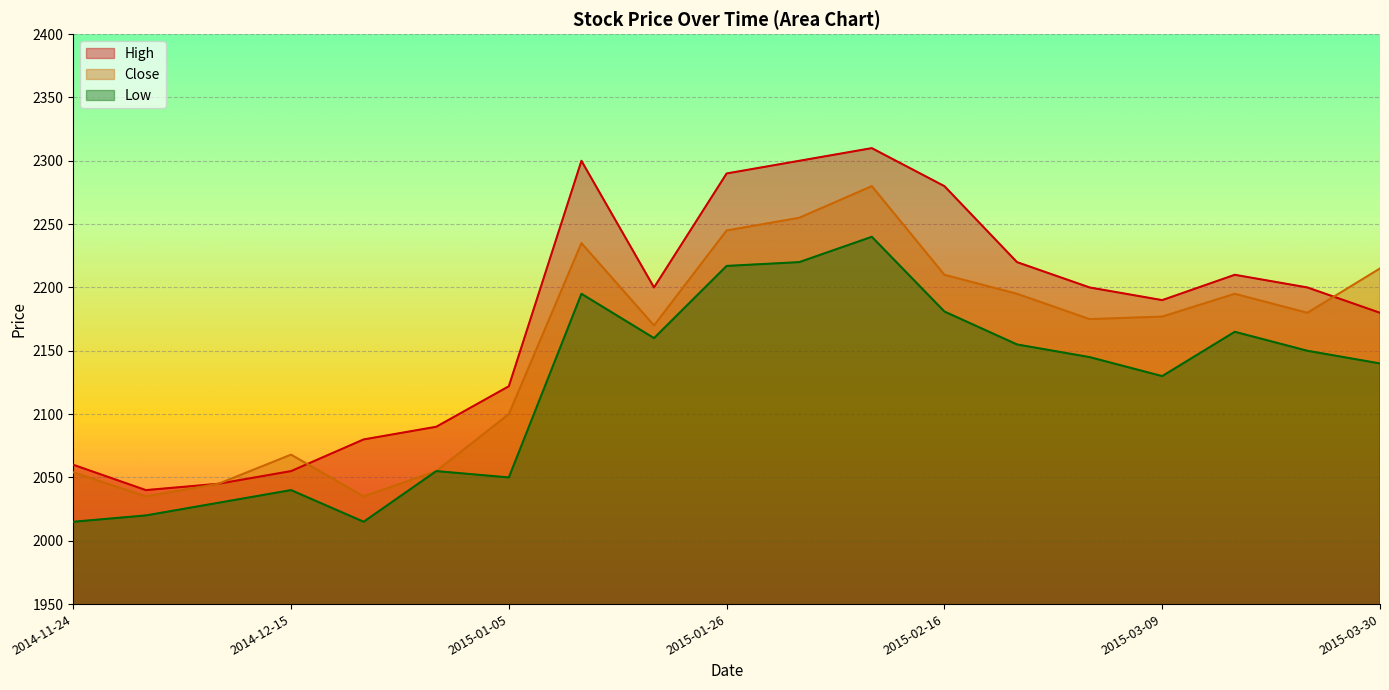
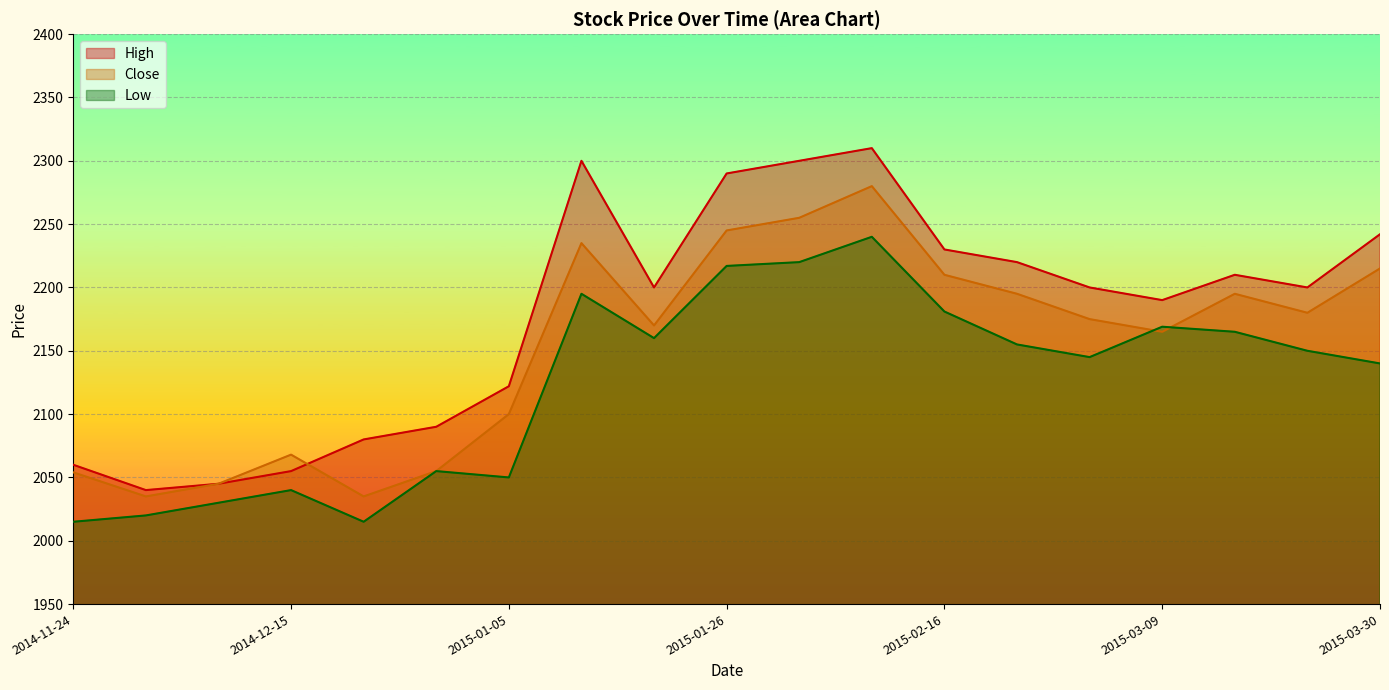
  {
    "High": {
      "2014-11-24": 2060,
      "2014-12-15": 2055,
      "2015-01-05": 2122,
      "2015-01-26": 2290,
-     "2015-02-16": 2280,
+     "2015-02-16": 2230,
      "2015-03-09": 2190,
-     "2015-03-30": 2180
+     "2015-03-30": 2242
    },
    "Close": {
      "2014-11-24": 2054,
      "2014-12-15": 2068,
      "2015-01-05": 2100,
      "2015-01-26": 2245,
      "2015-02-16": 2210,
-     "2015-03-09": 2177,
+     "2015-03-09": 2165,
      "2015-03-30": 2215
    },
    "Low": {
      "2014-11-24": 2015,
      "2014-12-15": 2040,
      "2015-01-05": 2050,
      "2015-01-26": 2217,
      "2015-02-16": 2181,
-     "2015-03-09": 2130,
+     "2015-03-09": 2169,
      "2015-03-30": 2140
    }
  }
